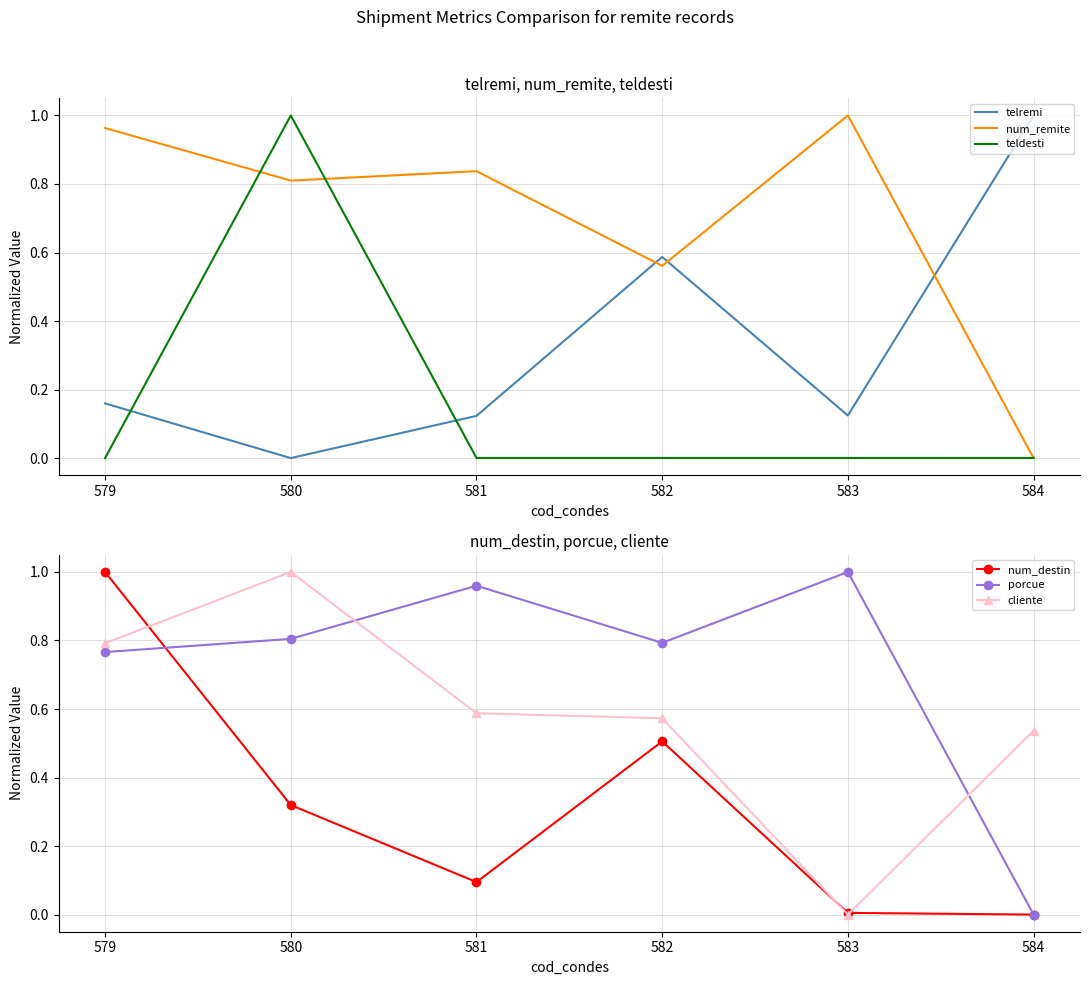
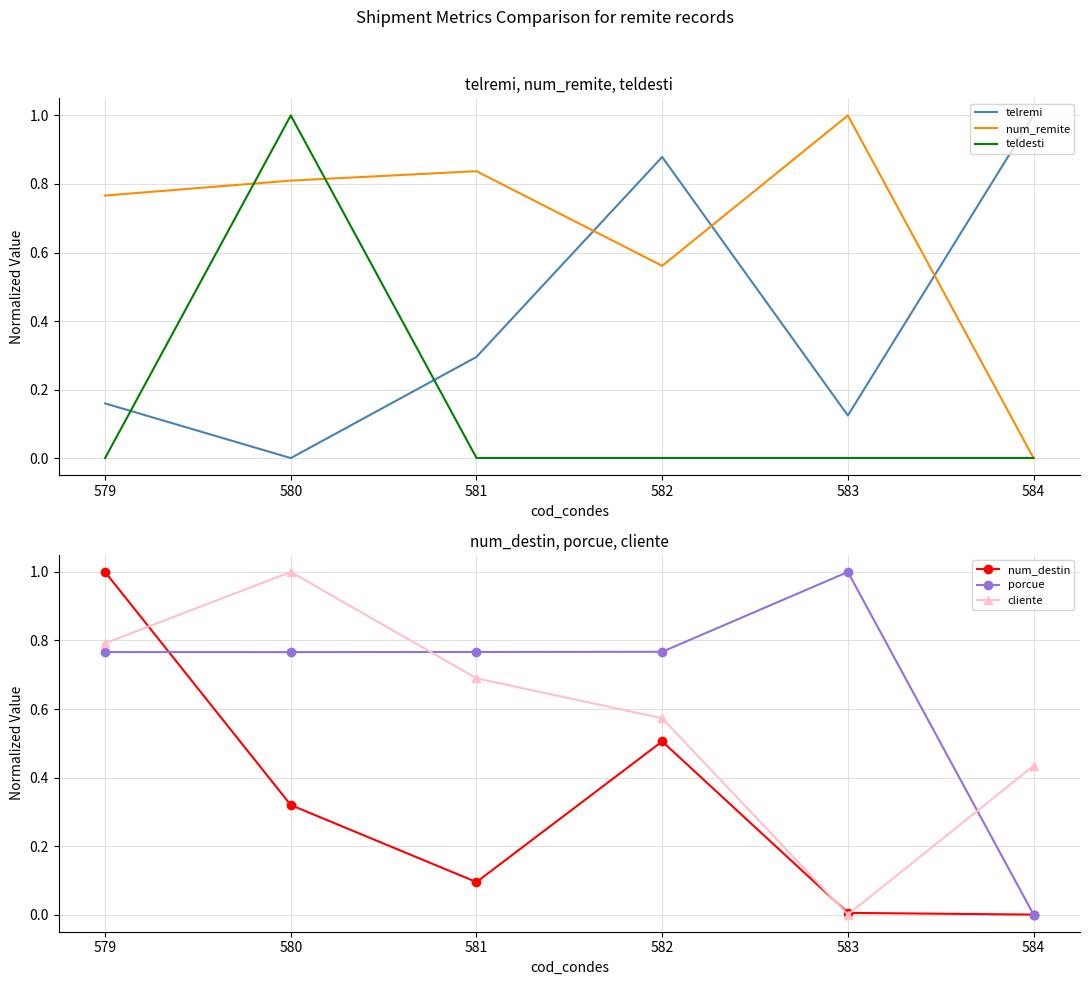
  {
    "telremi, num_remite, teldesti": {
      "telremi": {
        "579": 0.16,
        "580": 0.00,
-       "581": 0.12,
-       "582": 0.59,
+       "581": 0.30,
+       "582": 0.88,
        "583": 0.12
      },
      "num_remite": {
-       "579": 0.96,
+       "579": 0.77,
        "580": 0.81,
        "581": 0.84,
        "582": 0.56,
        "583": 1.00
      },
      "teldesti": {
        "579": 0.00,
        "580": 1.00,
        "581": 0.00,
        "582": 0.00,
        "583": 0.00
      }
    },
    "num_destin, porcue, cliente": {
      "num_destin": {
        "579": 1.00,
        "580": 0.32,
        "581": 0.09,
        "582": 0.51
      },
      "porcue": {
        "579": 0.77,
-       "580": 0.80,
-       "581": 0.96,
-       "582": 0.79,
+       "580": 0.77,
+       "581": 0.77,
+       "582": 0.77,
        "583": 1.00
      },
      "cliente": {
        "579": 0.79,
        "580": 1.00,
-       "581": 0.59,
+       "581": 0.69,
        "582": 0.57,
-       "584": 0.54
+       "584": 0.43
      }
    }
  }
